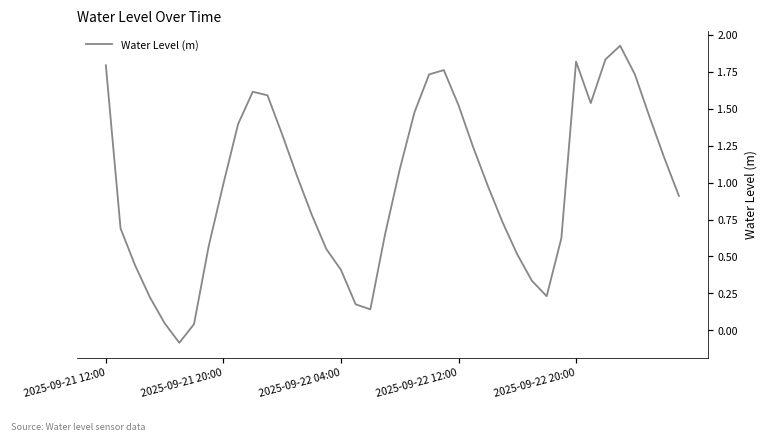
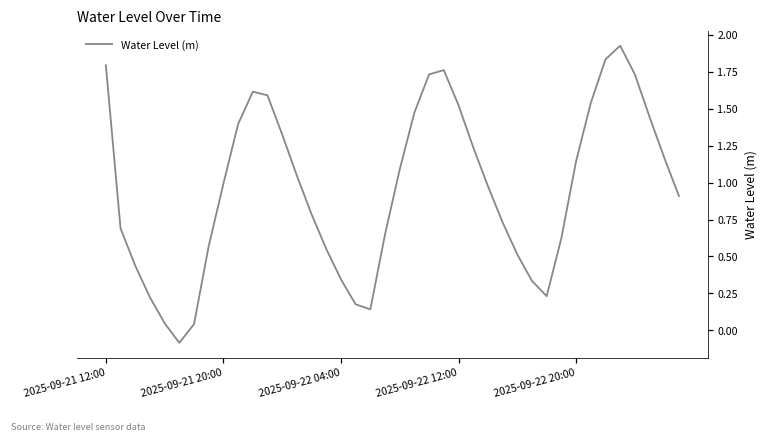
  {
    "2025-09-21 12:00": 1.80,
    "2025-09-21 20:00": 0.99,
-   "2025-09-22 04:00": 0.41,
+   "2025-09-22 04:00": 0.34,
    "2025-09-22 12:00": 1.53,
-   "2025-09-22 20:00": 1.82
+   "2025-09-22 20:00": 1.14
  }
